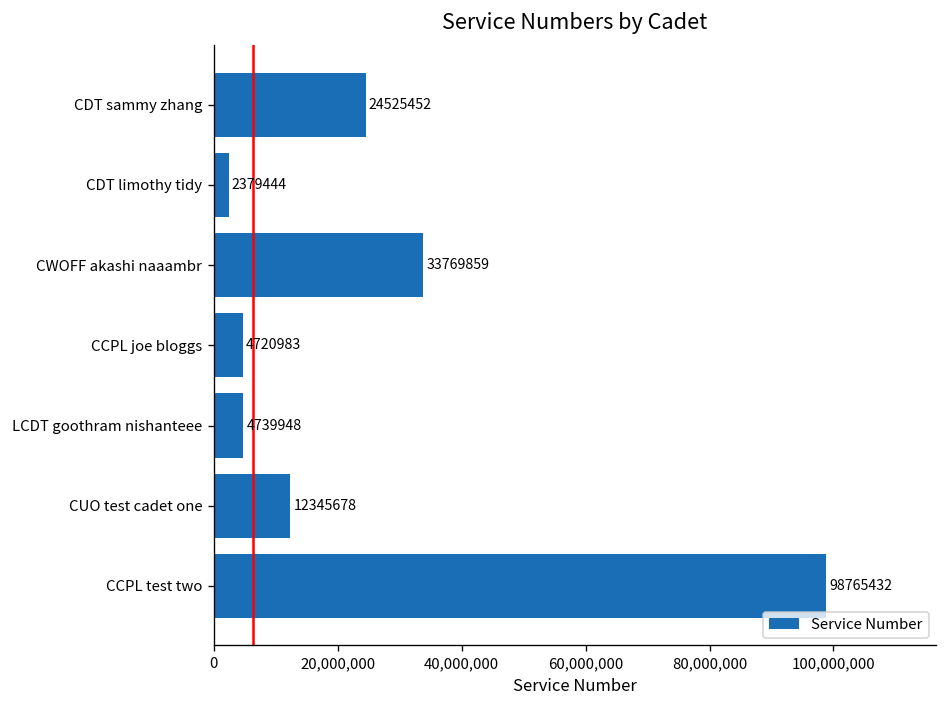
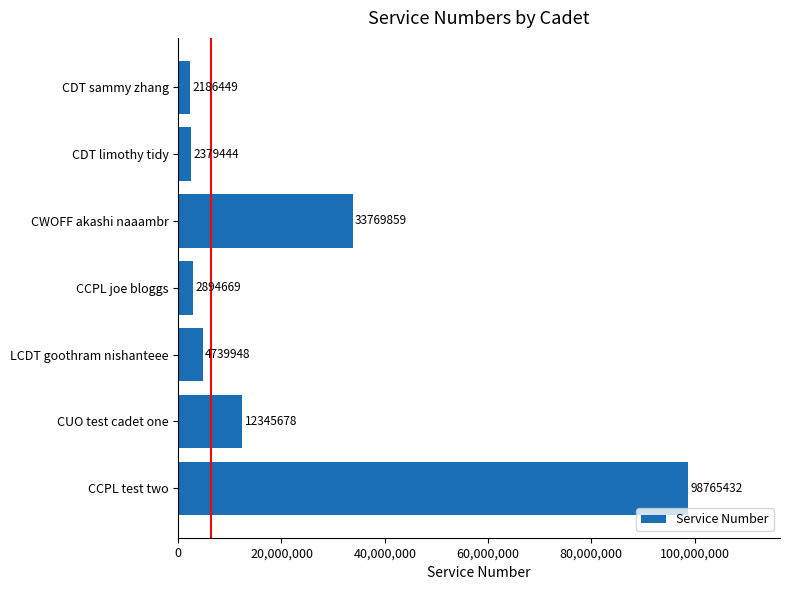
  {
-   "CDT sammy zhang": 24525452,
+   "CDT sammy zhang": 2186449,
    "CDT limothy tidy": 2379444,
    "CWOFF akashi naaambr": 33769859,
-   "CCPL joe bloggs": 4720983,
+   "CCPL joe bloggs": 2894669,
    "LCDT goothram nishanteee": 4739948,
    "CUO test cadet one": 12345678,
    "CCPL test two": 98765432
  }
